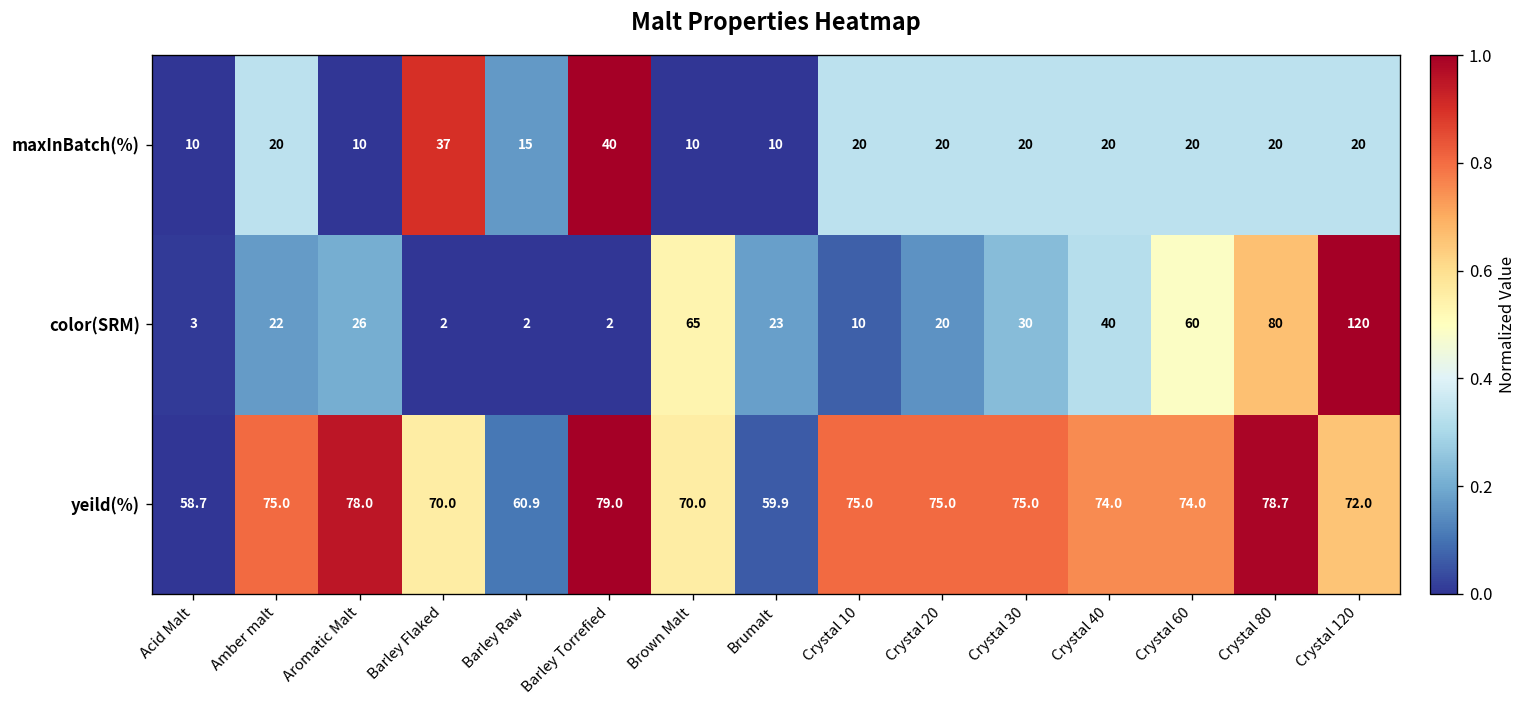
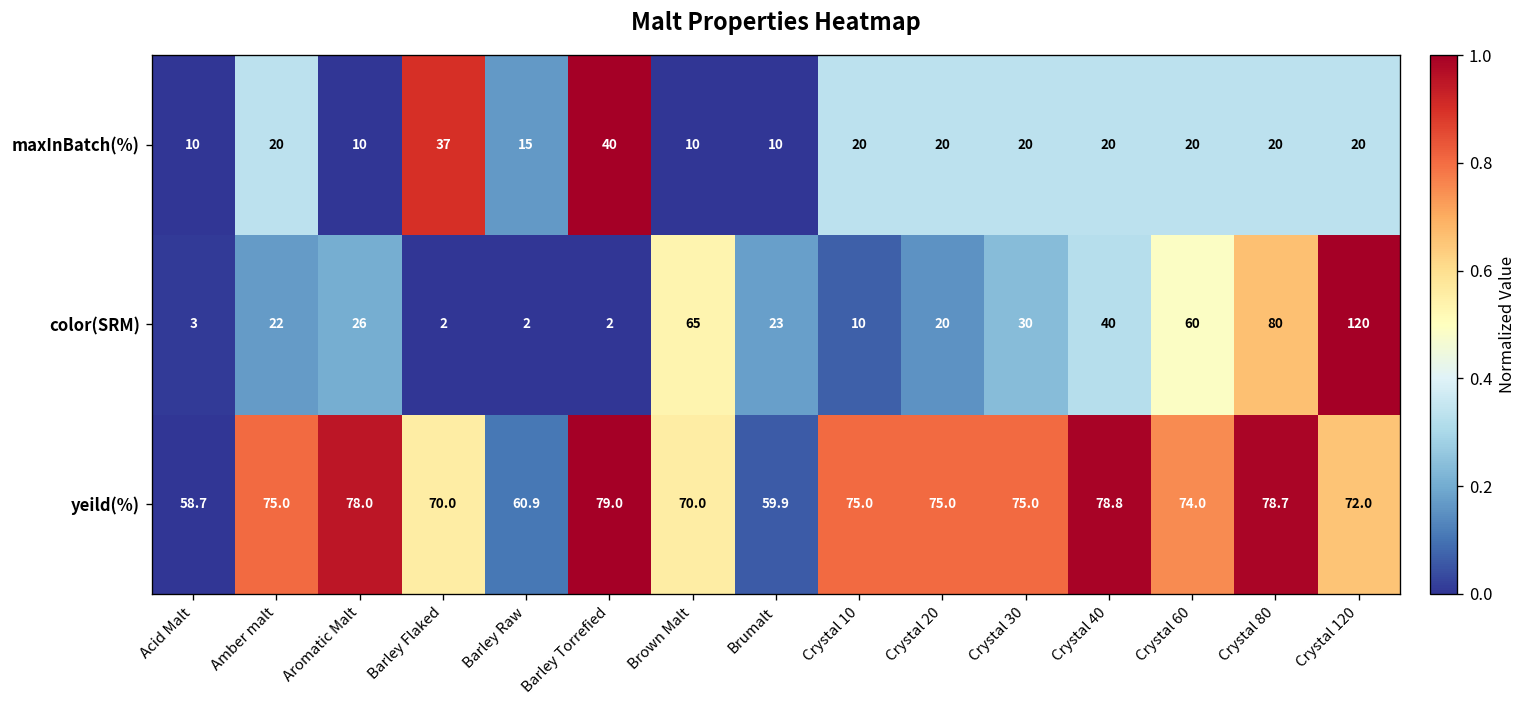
  {
    "maxInBatch(%)": {
      "Acid Malt": 10,
      "Amber malt": 20,
      "Aromatic Malt": 10,
      "Barley Flaked": 37,
      "Barley Raw": 15,
      "Barley Torrefied": 40,
      "Brown Malt": 10,
      "Brumalt": 10,
      "Crystal 10": 20,
      "Crystal 20": 20,
      "Crystal 30": 20,
      "Crystal 40": 20,
      "Crystal 60": 20,
      "Crystal 80": 20,
      "Crystal 120": 20
    },
    "color(SRM)": {
      "Acid Malt": 3,
      "Amber malt": 22,
      "Aromatic Malt": 26,
      "Barley Flaked": 2,
      "Barley Raw": 2,
      "Barley Torrefied": 2,
      "Brown Malt": 65,
      "Brumalt": 23,
      "Crystal 10": 10,
      "Crystal 20": 20,
      "Crystal 30": 30,
      "Crystal 40": 40,
      "Crystal 60": 60,
      "Crystal 80": 80,
      "Crystal 120": 120
    },
    "yeild(%)": {
      "Acid Malt": 58.7,
      "Amber malt": 75.0,
      "Aromatic Malt": 78.0,
      "Barley Flaked": 70.0,
      "Barley Raw": 60.9,
      "Barley Torrefied": 79.0,
      "Brown Malt": 70.0,
      "Brumalt": 59.9,
      "Crystal 10": 75.0,
      "Crystal 20": 75.0,
      "Crystal 30": 75.0,
-     "Crystal 40": 74.0,
+     "Crystal 40": 78.8,
      "Crystal 60": 74.0,
      "Crystal 80": 78.7,
      "Crystal 120": 72.0
    }
  }
